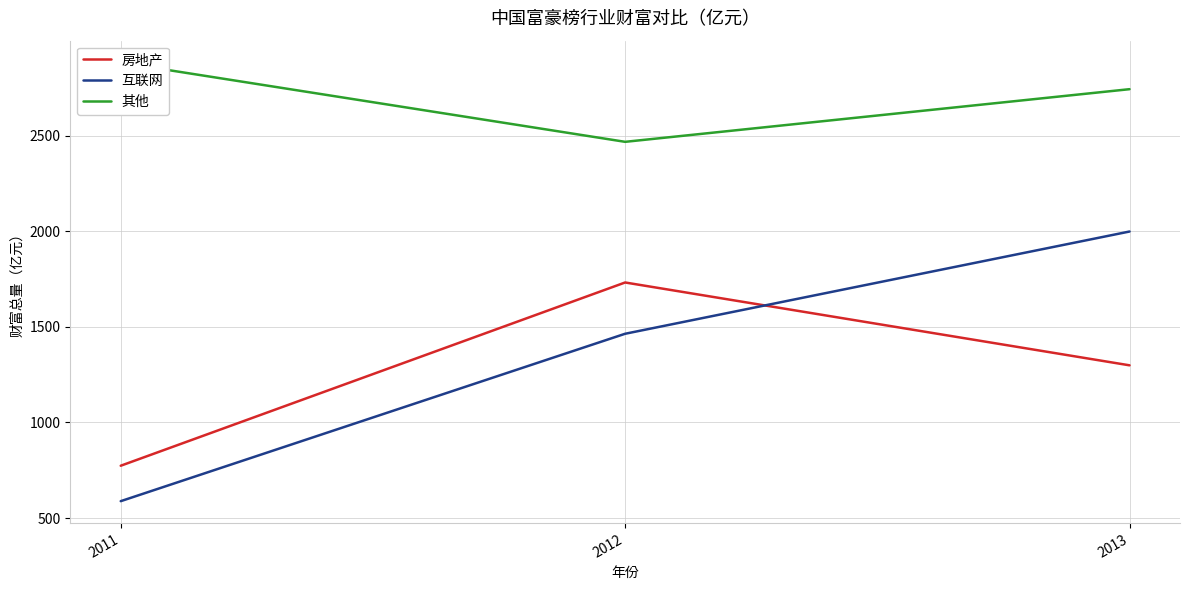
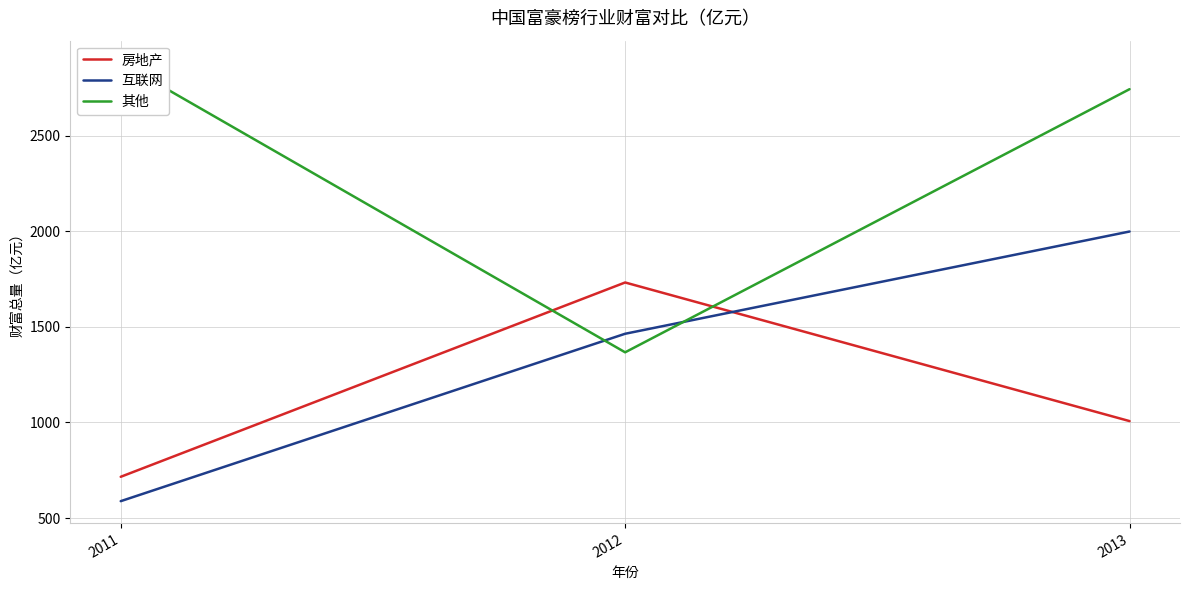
  {
    "房地产": {
-     "2011": 770,
+     "2011": 720,
      "2012": 1730,
-     "2013": 1300
+     "2013": 1010
    },
    "互联网": {
      "2011": 590,
      "2012": 1460,
      "2013": 2000
    },
    "其他": {
-     "2012": 2470,
+     "2012": 1370,
      "2013": 2740
    }
  }
